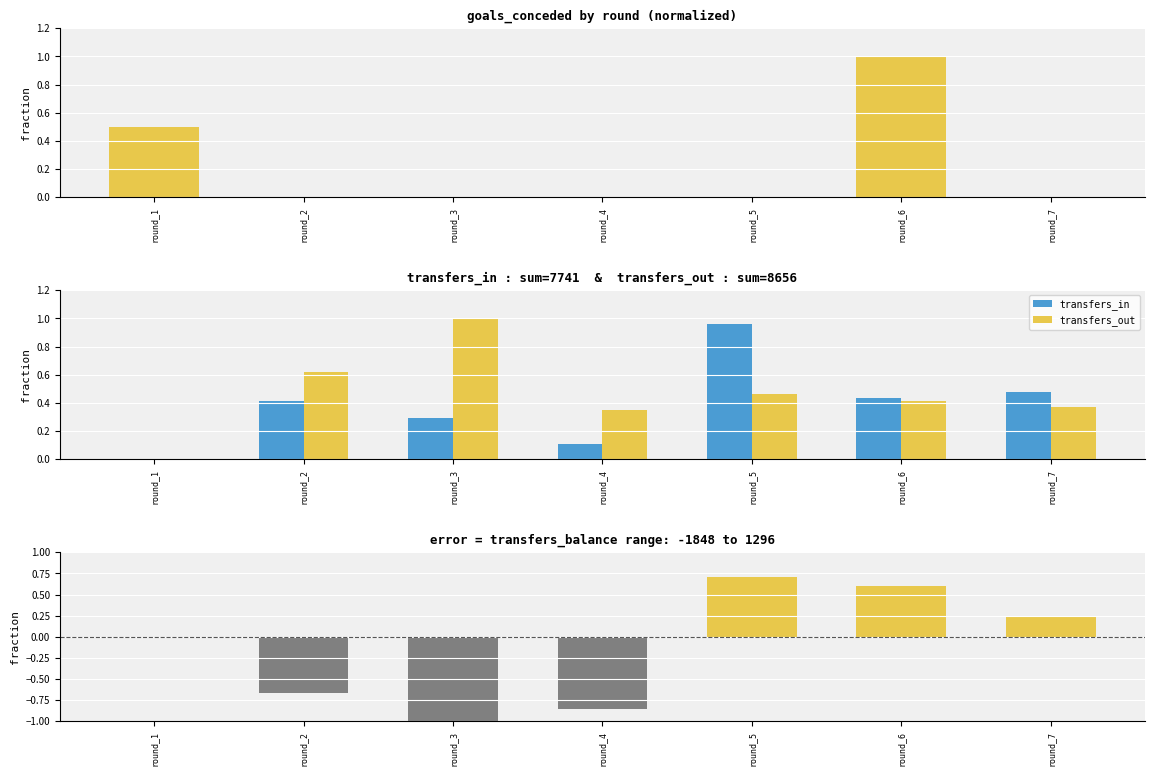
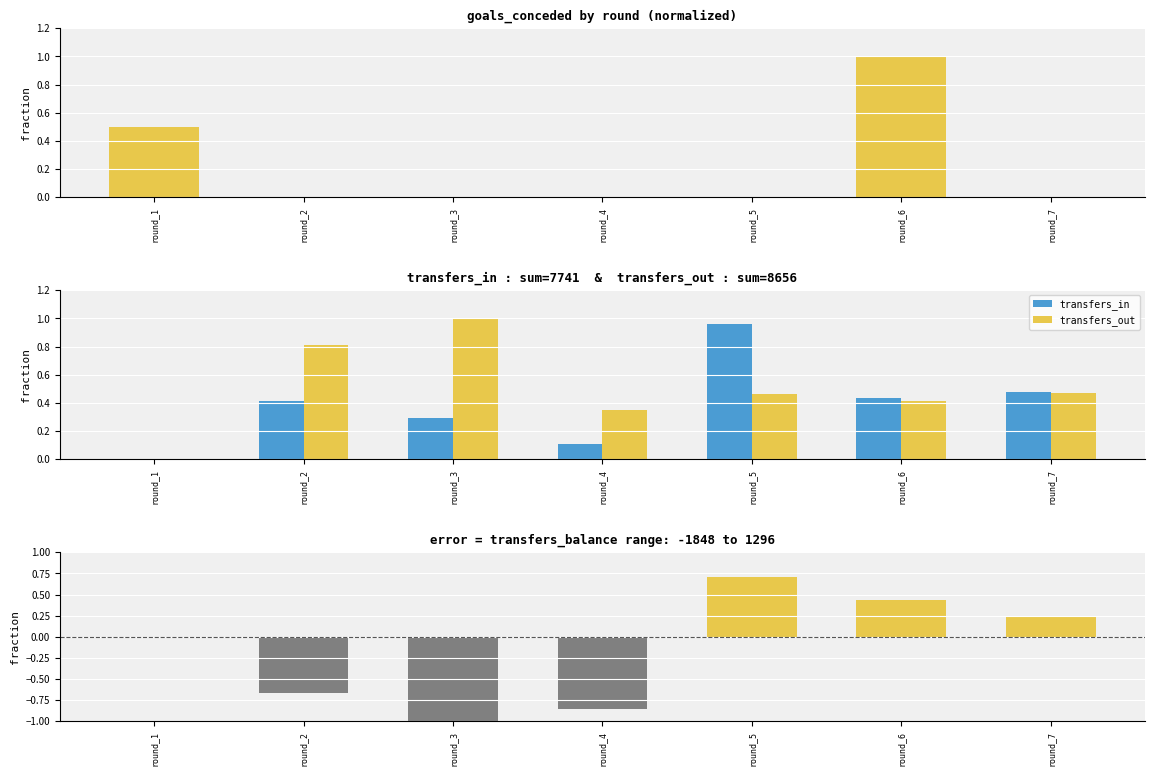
  {
    "goals_conceded by round (normalized)": {
      "round_1": 0.50,
      "round_2": 0.00,
      "round_3": 0.00,
      "round_4": 0.00,
      "round_5": 0.00,
      "round_6": 1.00,
      "round_7": 0.00
    },
    "transfers_in : sum=7741 & transfers_out : sum=8656": {
      "transfers_in": {
        "round_1": 0.00,
        "round_2": 0.42,
        "round_3": 0.29,
        "round_4": 0.11,
        "round_5": 0.96,
        "round_6": 0.44,
        "round_7": 0.47
      },
      "transfers_out": {
        "round_1": 0.00,
-       "round_2": 0.62,
+       "round_2": 0.81,
        "round_3": 1.00,
        "round_4": 0.35,
        "round_5": 0.47,
        "round_6": 0.41,
-       "round_7": 0.37
+       "round_7": 0.47
      }
    },
    "error = transfers_balance range: -1848 to 1296": {
      "round_1": 0.0,
      "round_2": -0.7,
      "round_3": -1.0,
      "round_4": -0.9,
      "round_5": 0.7,
-     "round_6": 0.6,
+     "round_6": 0.4,
      "round_7": 0.2
    }
  }
